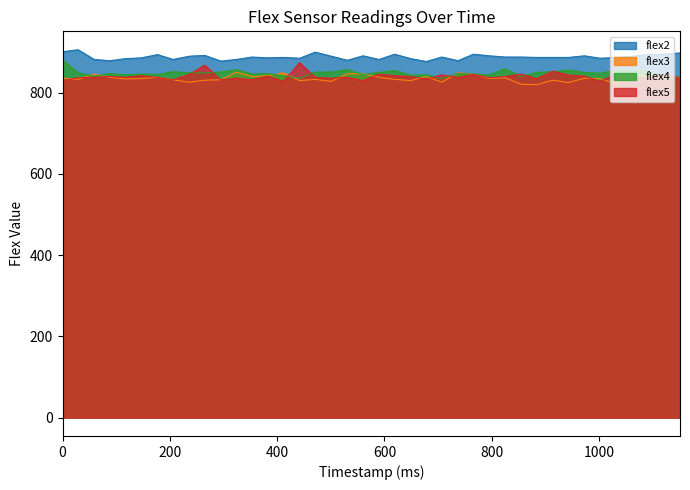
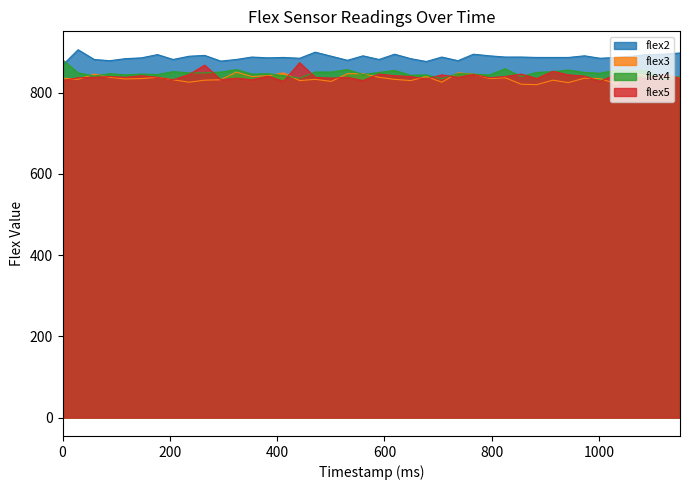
  {
    "flex2": {
-     "0": 900
+     "0": 870
    },
    "flex4": {
      "0": 880
    }
  }
